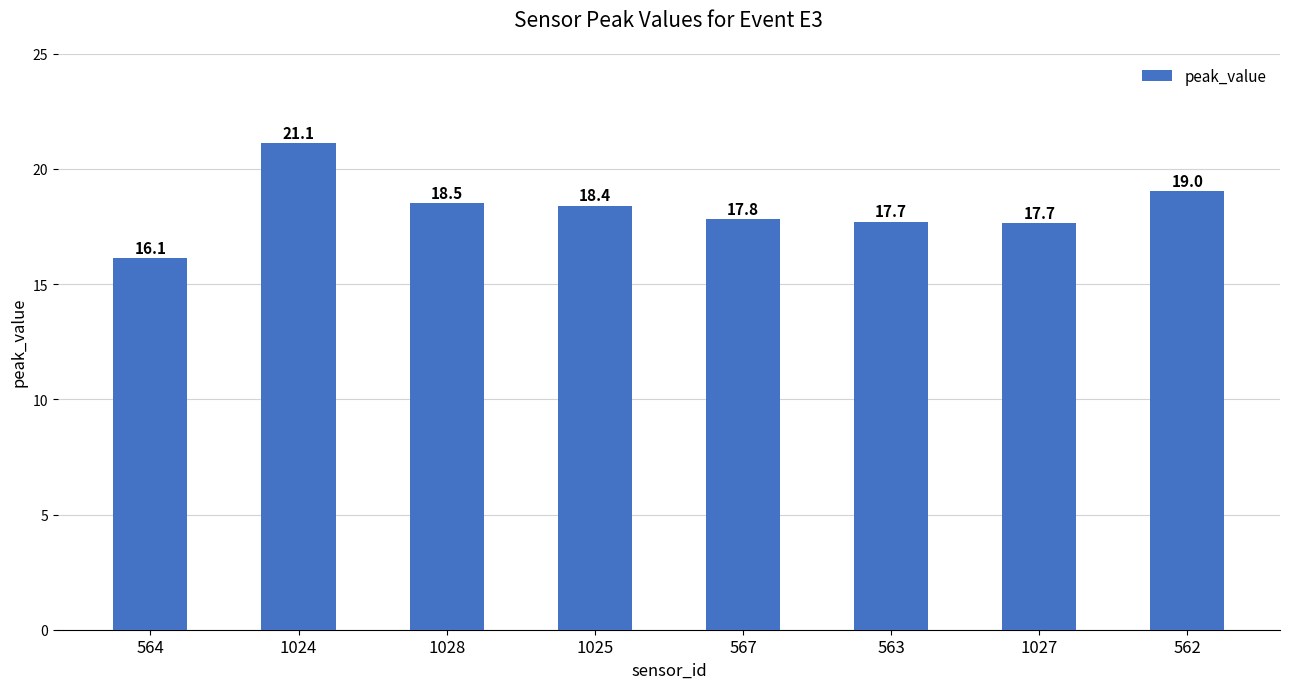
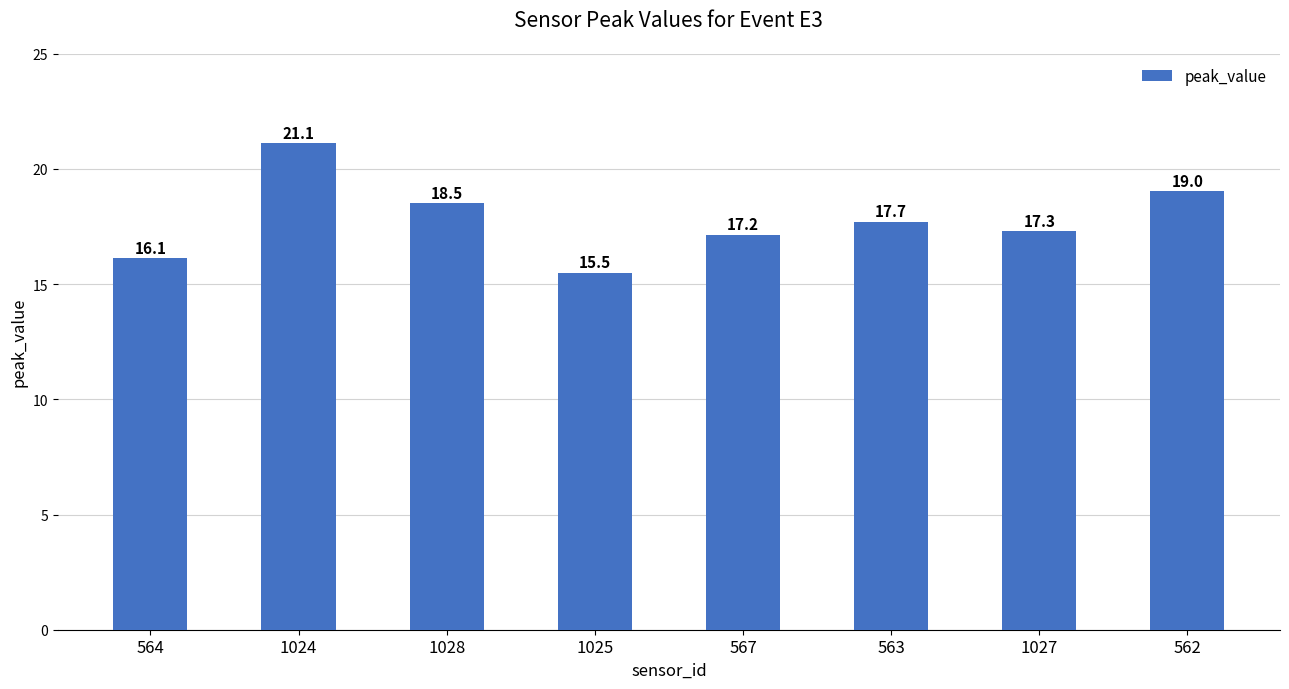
  {
    "564": 16.1,
    "1024": 21.1,
    "1028": 18.5,
-   "1025": 18.4,
-   "567": 17.8,
+   "1025": 15.5,
+   "567": 17.2,
    "563": 17.7,
-   "1027": 17.7,
+   "1027": 17.3,
    "562": 19.0
  }
